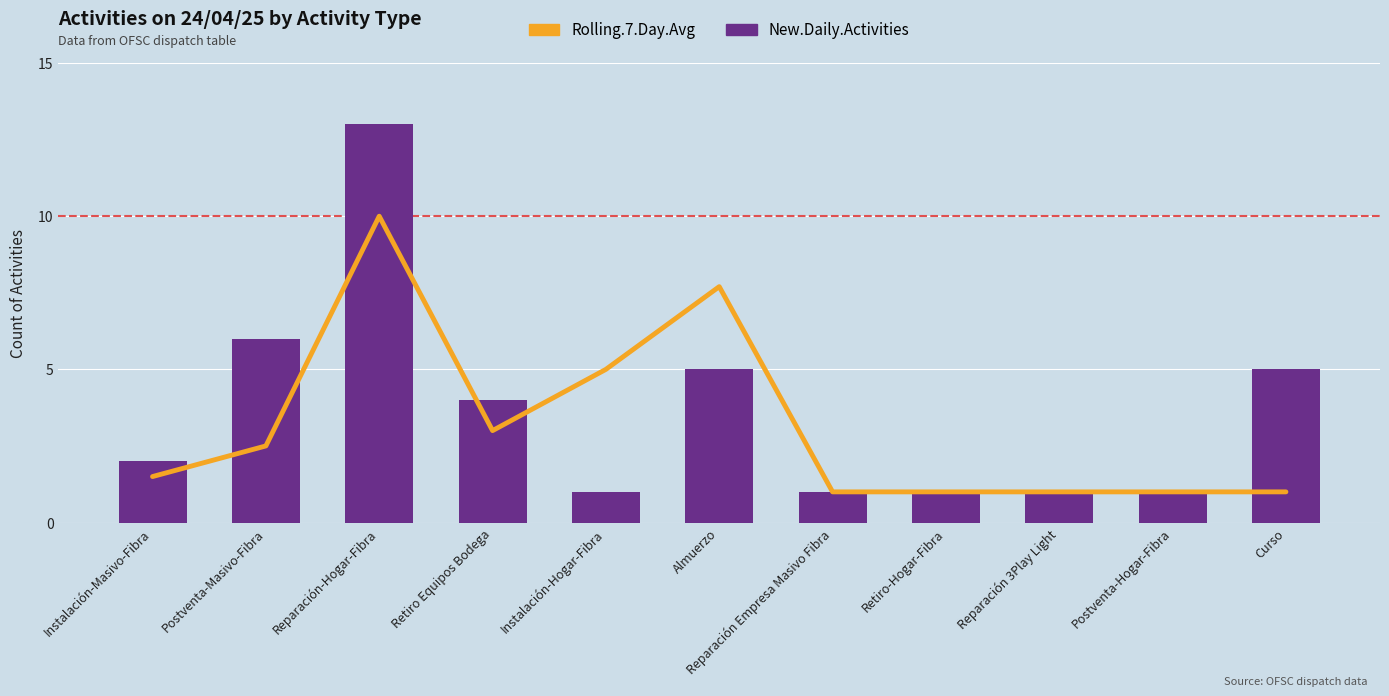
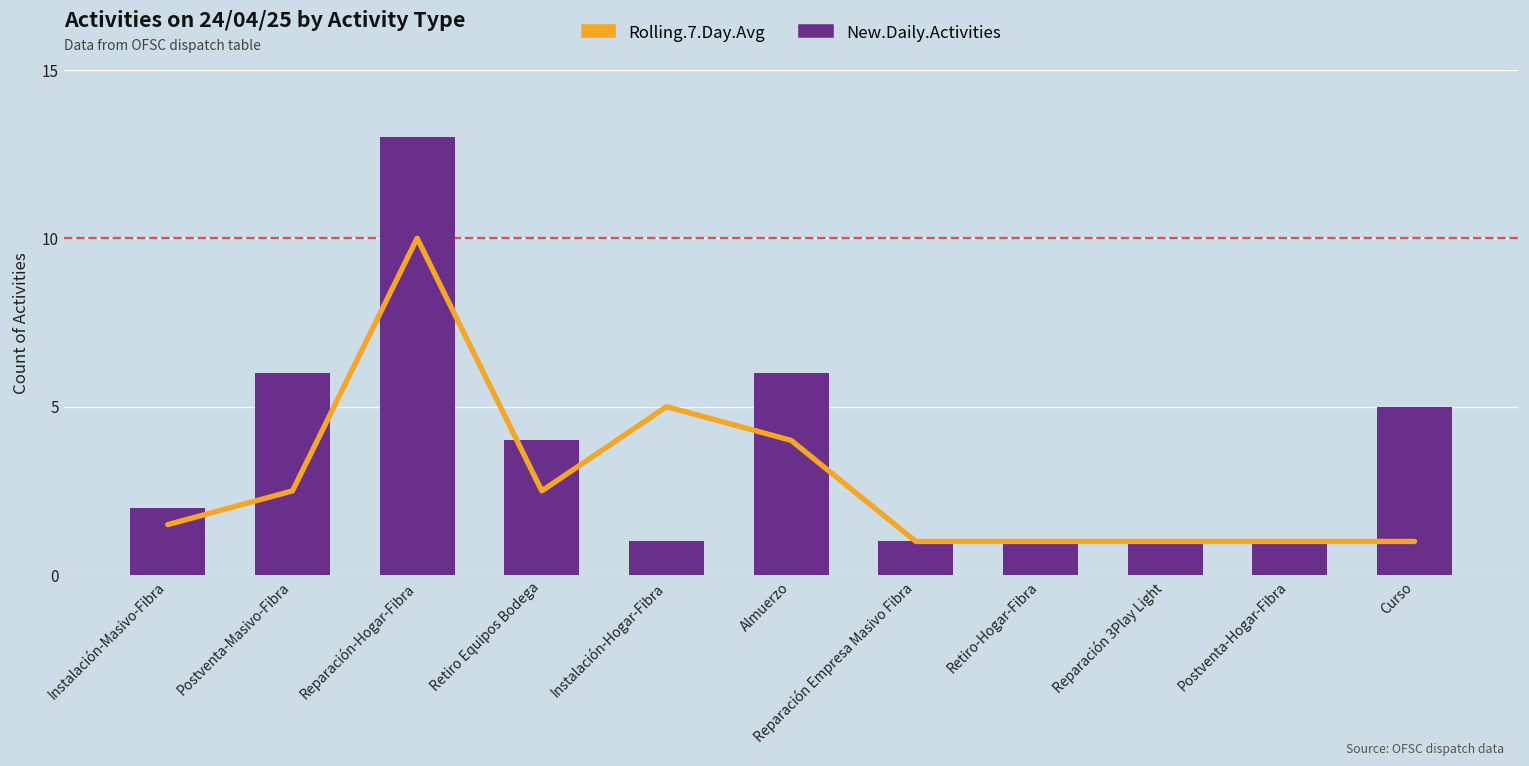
  {
    "Rolling.7.Day.Avg": {
      "Instalación-Masivo-Fibra": 1.5,
      "Postventa-Masivo-Fibra": 2.5,
      "Reparación-Hogar-Fibra": 10.0,
-     "Retiro Equipos Bodega": 3.0,
+     "Retiro Equipos Bodega": 2.5,
      "Instalación-Hogar-Fibra": 5.0,
-     "Almuerzo": 7.7,
+     "Almuerzo": 4.0,
      "Reparación Empresa Masivo Fibra": 1.0,
      "Retiro-Hogar-Fibra": 1.0,
      "Reparación 3Play Light": 1.0,
      "Postventa-Hogar-Fibra": 1.0,
      "Curso": 1.0
    },
    "New.Daily.Activities": {
      "Instalación-Masivo-Fibra": 2,
      "Postventa-Masivo-Fibra": 6,
      "Reparación-Hogar-Fibra": 13,
      "Retiro Equipos Bodega": 4,
      "Instalación-Hogar-Fibra": 1,
-     "Almuerzo": 5,
+     "Almuerzo": 6,
      "Reparación Empresa Masivo Fibra": 1,
      "Retiro-Hogar-Fibra": 1,
      "Reparación 3Play Light": 1,
      "Postventa-Hogar-Fibra": 1,
      "Curso": 5
    }
  }
